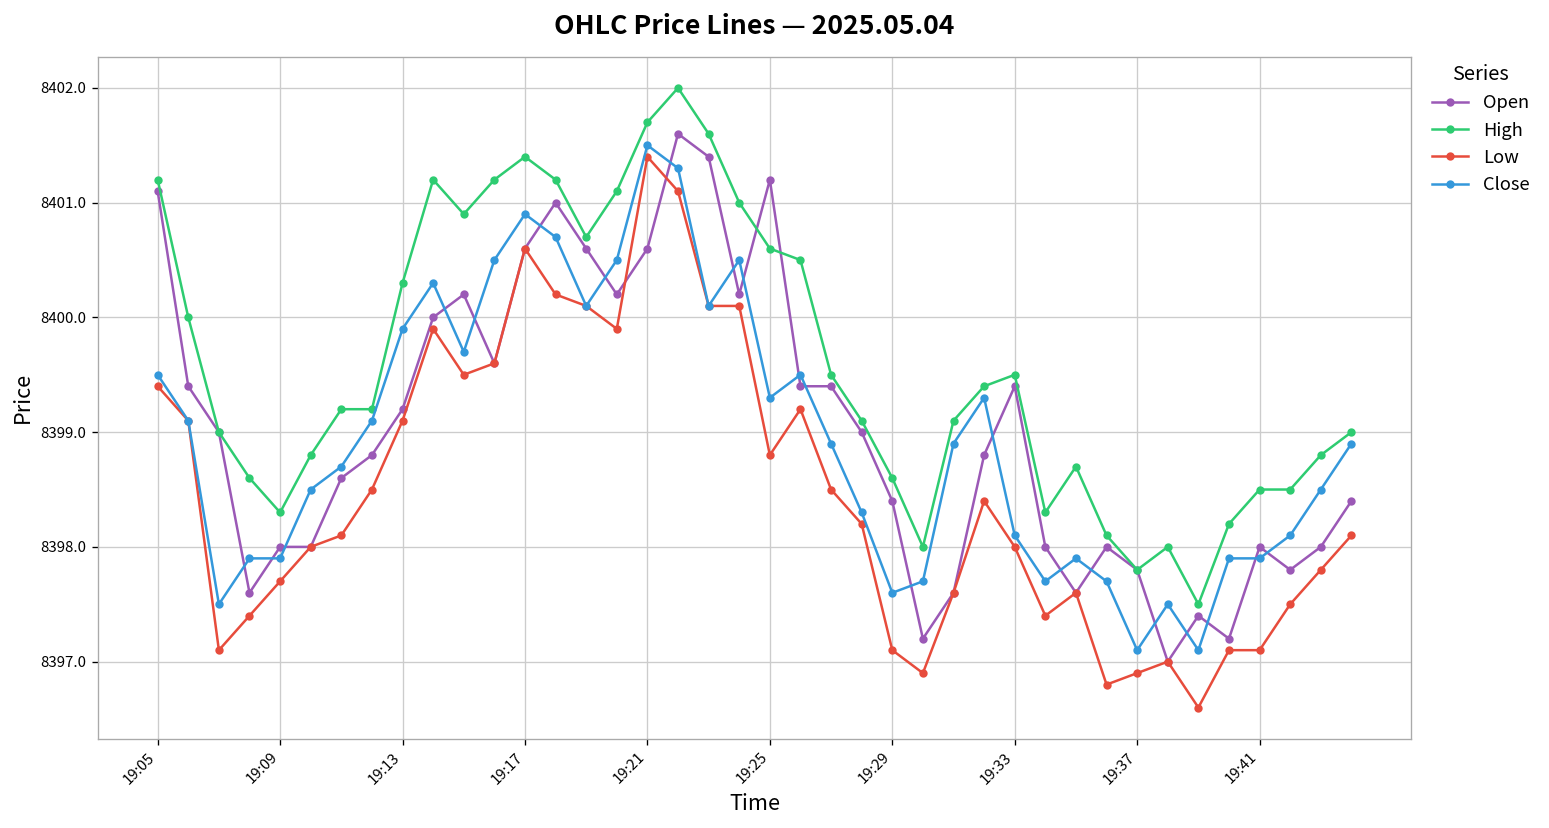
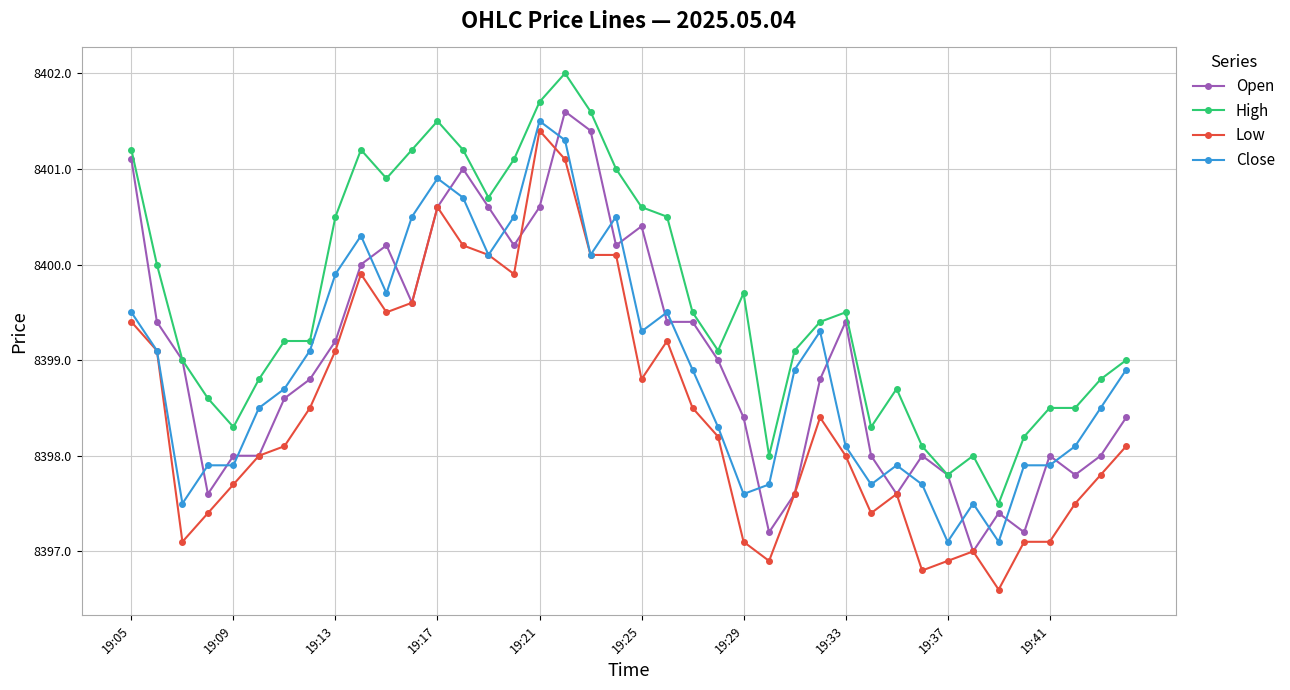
  {
    "Open": {
      "19:05": 8401.1,
      "19:09": 8398.0,
      "19:13": 8399.2,
      "19:21": 8400.6,
-     "19:25": 8401.2,
+     "19:25": 8400.4,
      "19:29": 8398.4,
      "19:33": 8399.4,
      "19:41": 8398.0
    },
    "High": {
      "19:05": 8401.2,
      "19:09": 8398.3,
-     "19:13": 8400.3,
-     "19:17": 8401.4,
+     "19:13": 8400.5,
+     "19:17": 8401.5,
      "19:21": 8401.7,
      "19:25": 8400.6,
-     "19:29": 8398.6,
+     "19:29": 8399.7,
      "19:33": 8399.5,
      "19:41": 8398.5
    },
    "Low": {
      "19:05": 8399.4,
      "19:09": 8397.7,
      "19:13": 8399.1,
      "19:21": 8401.4,
      "19:25": 8398.8,
      "19:29": 8397.1,
      "19:33": 8398.0,
      "19:37": 8396.9,
      "19:41": 8397.1
    },
    "Close": {
      "19:05": 8399.5,
      "19:09": 8397.9,
      "19:13": 8399.9,
      "19:17": 8400.9,
      "19:21": 8401.5,
      "19:25": 8399.3,
      "19:29": 8397.6,
      "19:33": 8398.1,
      "19:37": 8397.1,
      "19:41": 8397.9
    }
  }
